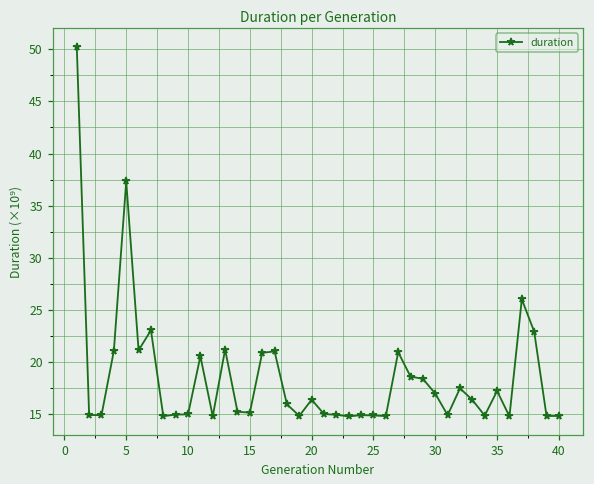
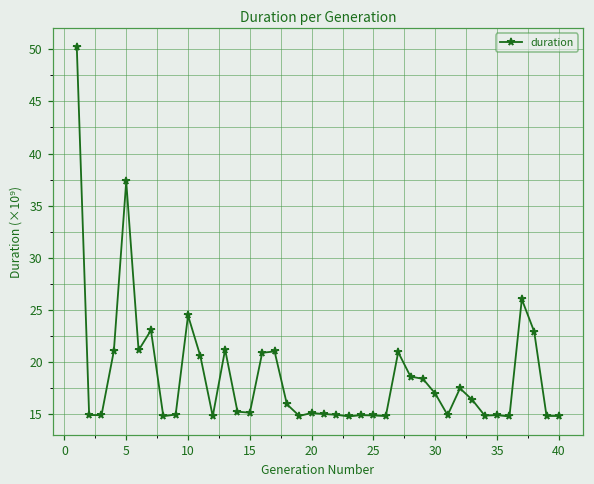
  {
    "5": 37,
-   "10": 15,
+   "10": 24,
    "15": 15,
-   "20": 16,
+   "20": 15,
    "25": 15,
    "30": 17,
-   "35": 17,
+   "35": 15,
    "40": 15
  }
